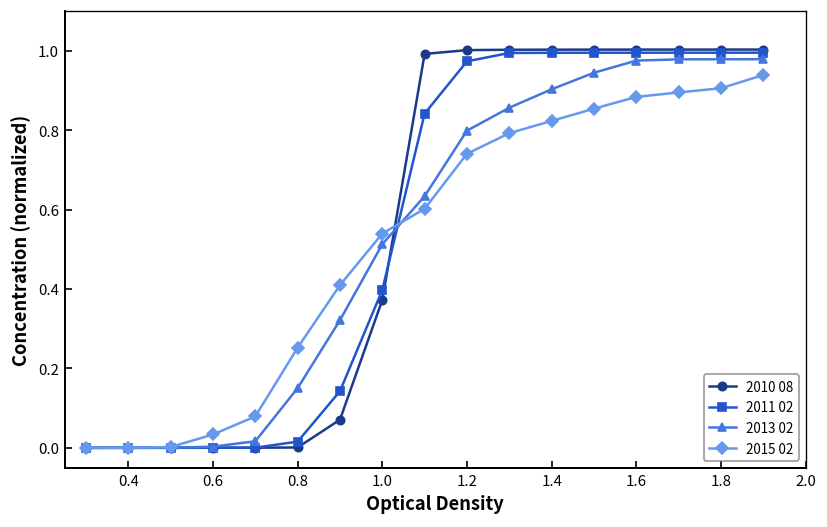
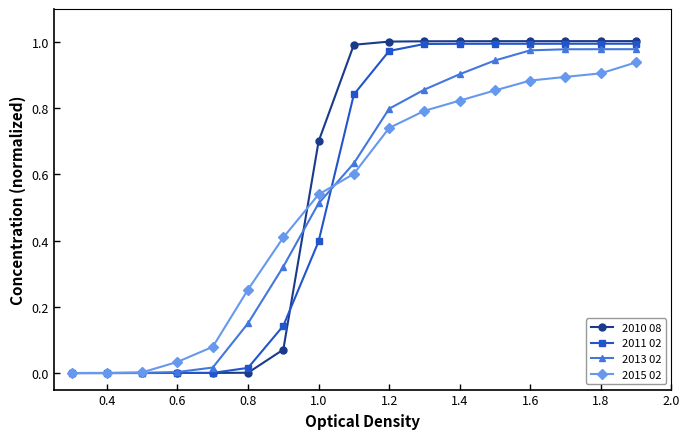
  {
    "2010 08": {
      "0.8": 0.00,
-     "1.0": 0.37,
+     "1.0": 0.70,
      "1.2": 1.00,
      "1.4": 1.00,
      "1.6": 1.00,
      "1.8": 1.00
    }
  }
